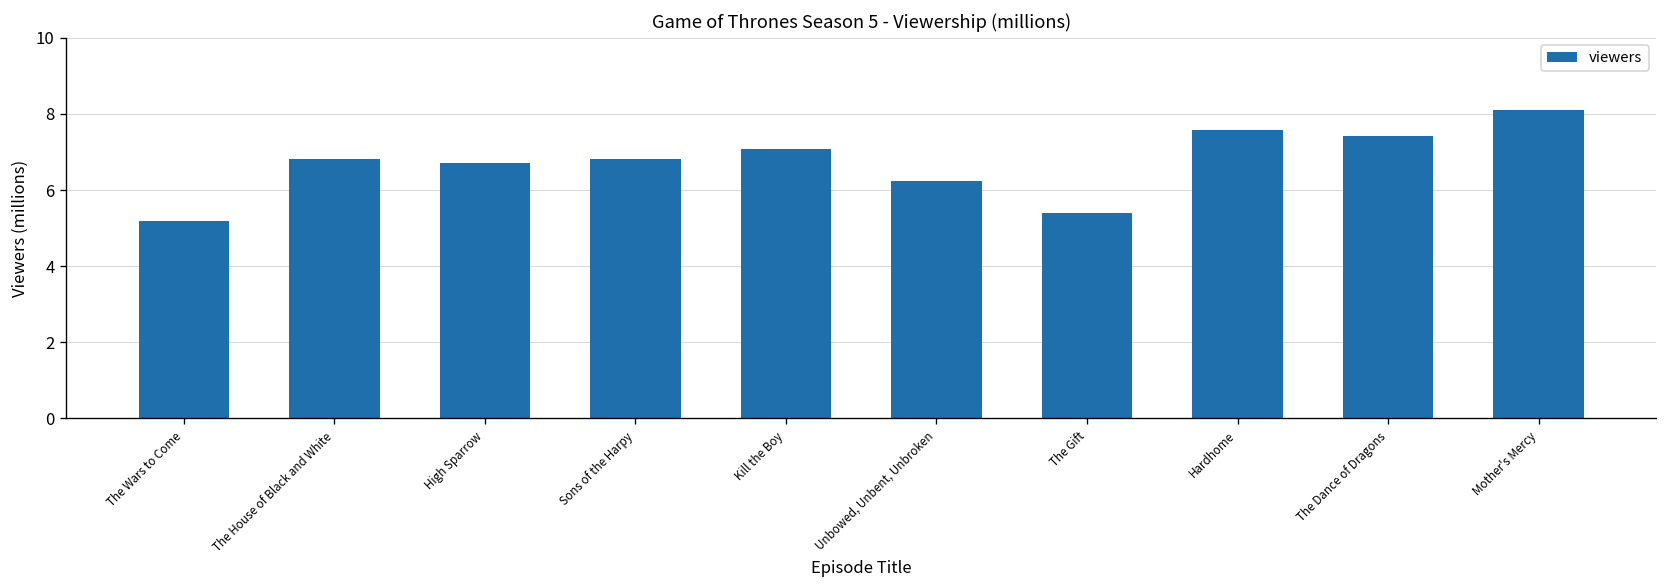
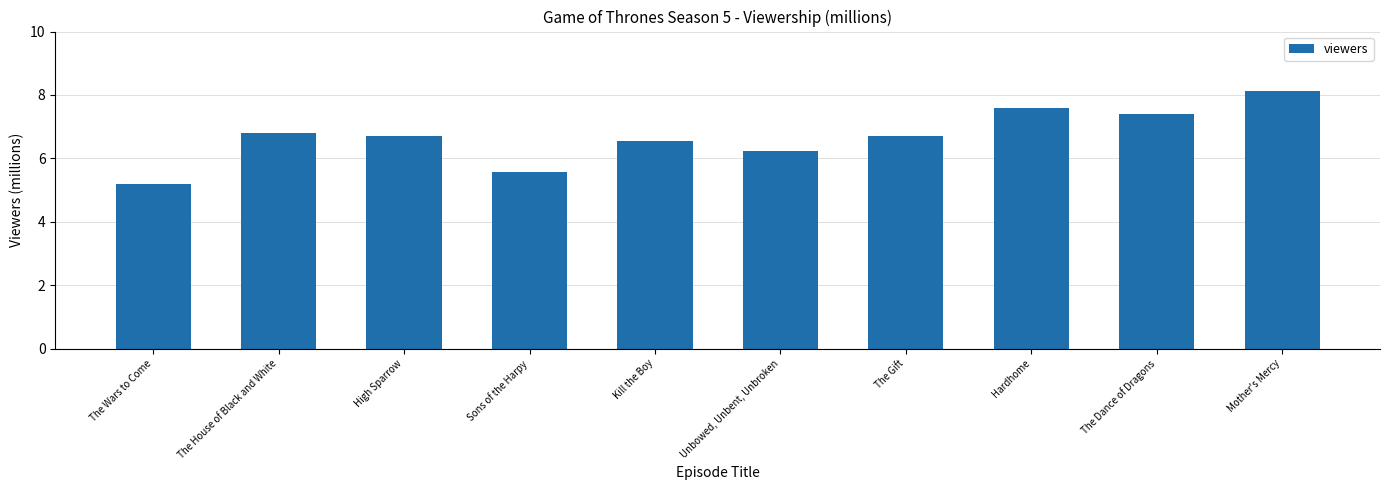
  {
    "The Wars to Come": 5.2,
    "The House of Black and White": 6.8,
    "High Sparrow": 6.7,
-   "Sons of the Harpy": 6.8,
-   "Kill the Boy": 7.1,
+   "Sons of the Harpy": 5.6,
+   "Kill the Boy": 6.6,
    "Unbowed, Unbent, Unbroken": 6.2,
-   "The Gift": 5.4,
+   "The Gift": 6.7,
    "Hardhome": 7.6,
    "The Dance of Dragons": 7.4,
    "Mother's Mercy": 8.1
  }
